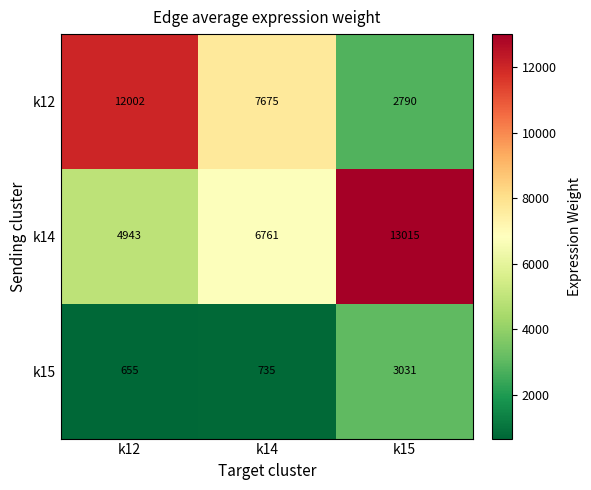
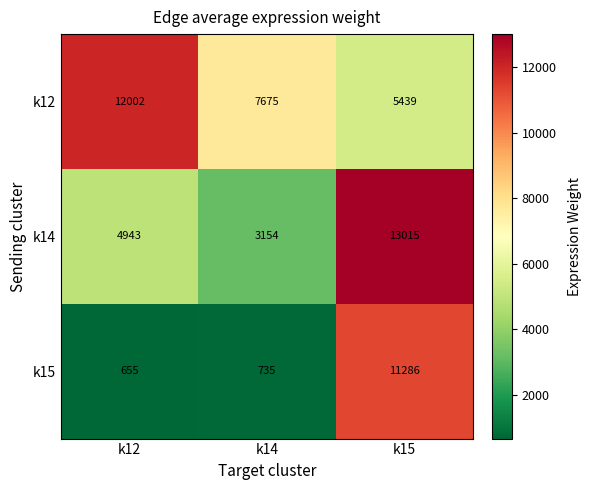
  {
    "k12": {
      "k12": 12002,
      "k14": 7675,
-     "k15": 2790
+     "k15": 5439
    },
    "k14": {
      "k12": 4943,
-     "k14": 6761,
+     "k14": 3154,
      "k15": 13015
    },
    "k15": {
      "k12": 655,
      "k14": 735,
-     "k15": 3031
+     "k15": 11286
    }
  }
